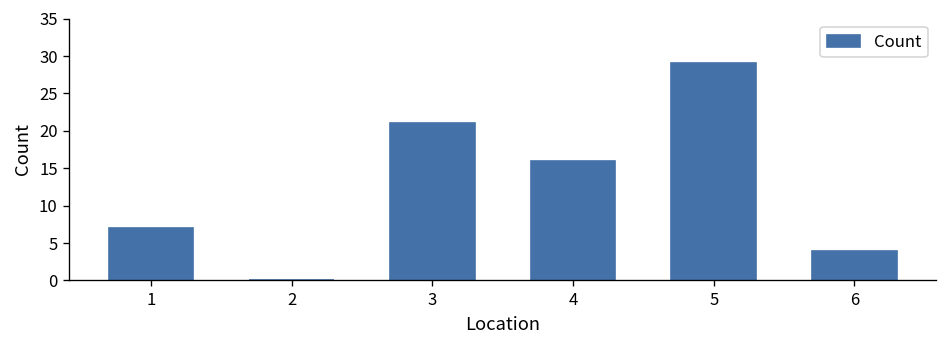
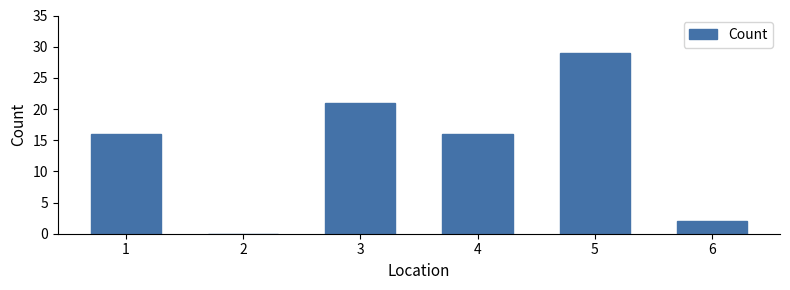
  {
-   "1": 7,
+   "1": 16,
    "2": 0,
    "3": 21,
    "4": 16,
    "5": 29,
-   "6": 4
+   "6": 2
  }
